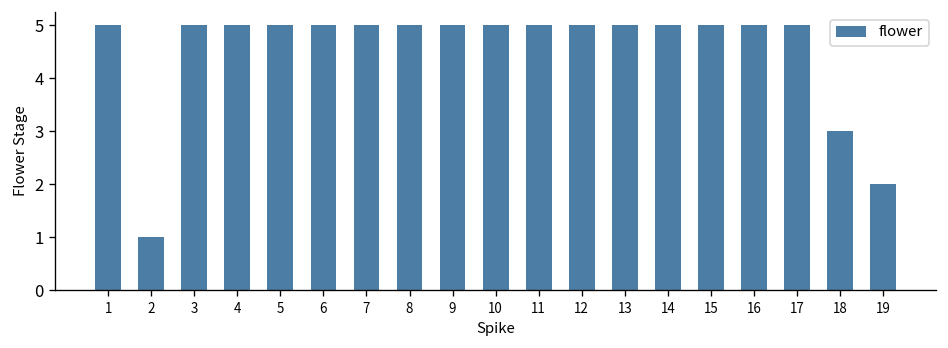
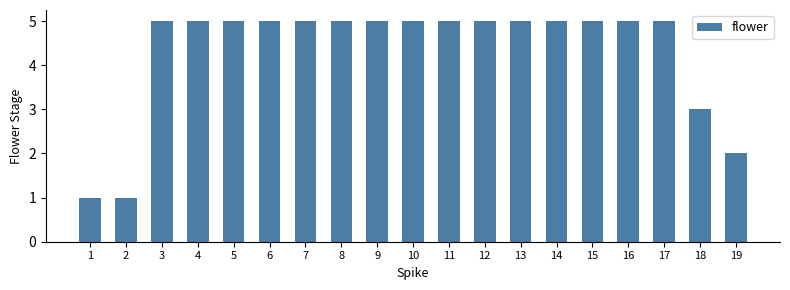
  {
-   "1": 5,
+   "1": 1,
    "2": 1,
    "3": 5,
    "4": 5,
    "5": 5,
    "6": 5,
    "7": 5,
    "8": 5,
    "9": 5,
    "10": 5,
    "11": 5,
    "12": 5,
    "13": 5,
    "14": 5,
    "15": 5,
    "16": 5,
    "17": 5,
    "18": 3,
    "19": 2
  }
